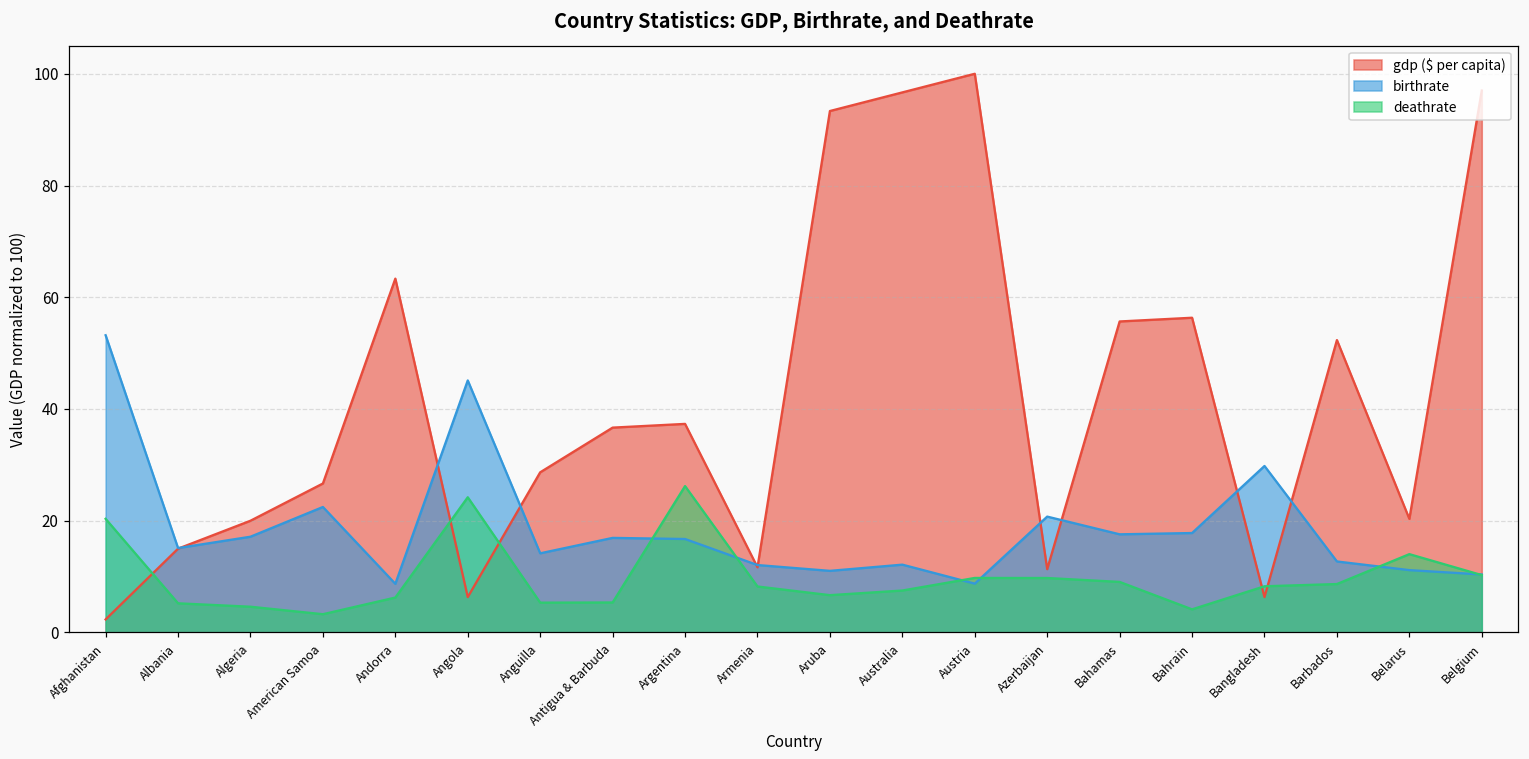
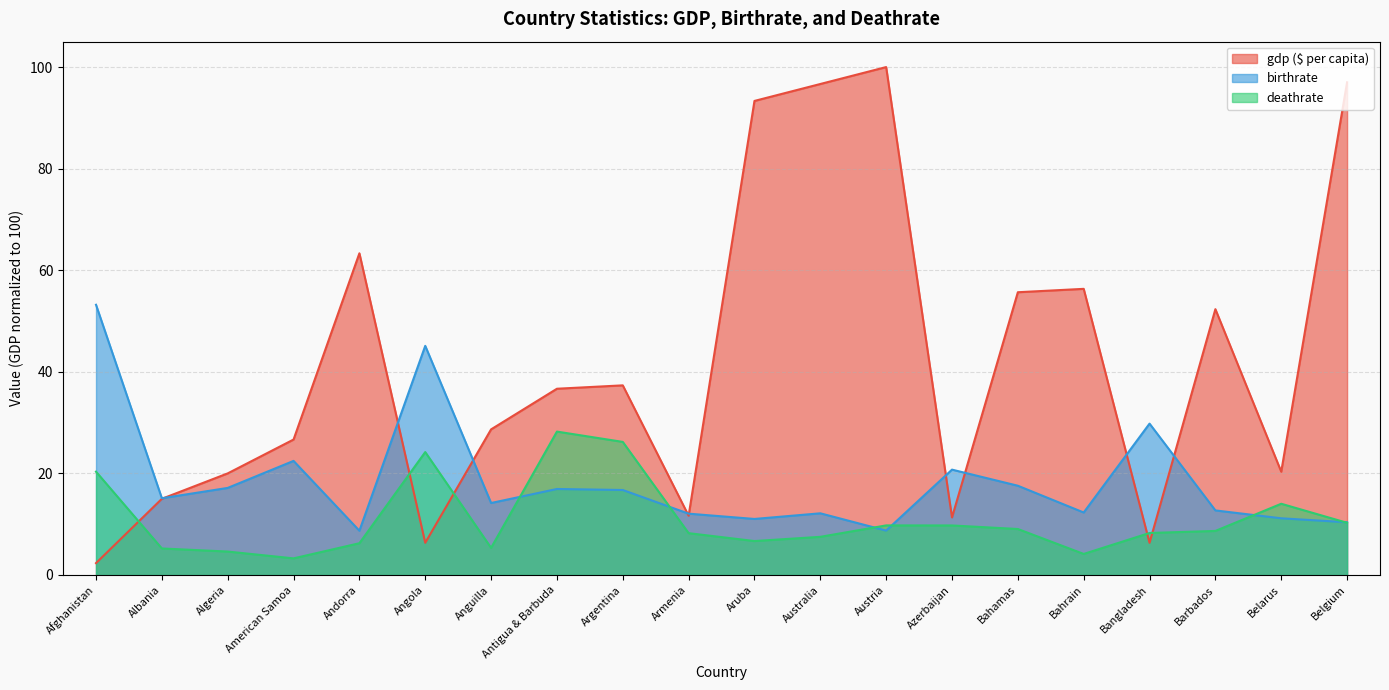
  {
    "gdp ($ per capita)": {
      "Afghanistan": 2,
      "Algeria": 20,
      "American Samoa": 27,
      "Andorra": 63,
      "Angola": 6,
      "Anguilla": 29,
      "Antigua & Barbuda": 37,
      "Argentina": 37,
      "Aruba": 93,
      "Australia": 97,
      "Austria": 100,
      "Azerbaijan": 11,
      "Bahamas": 56,
      "Bahrain": 56,
      "Bangladesh": 6,
      "Barbados": 52,
      "Belarus": 20
    },
    "birthrate": {
      "Afghanistan": 53,
      "Algeria": 17,
      "American Samoa": 22,
      "Andorra": 9,
      "Angola": 45,
      "Anguilla": 14,
      "Antigua & Barbuda": 17,
      "Argentina": 17,
      "Aruba": 11,
      "Australia": 12,
      "Austria": 9,
      "Azerbaijan": 21,
      "Bahamas": 18,
-     "Bahrain": 18,
+     "Bahrain": 12,
      "Bangladesh": 30,
      "Barbados": 13,
      "Belarus": 11
    },
    "deathrate": {
      "Afghanistan": 20,
      "Albania": 5,
      "Algeria": 5,
      "American Samoa": 3,
      "Andorra": 6,
      "Angola": 24,
      "Anguilla": 5,
-     "Antigua & Barbuda": 5,
+     "Antigua & Barbuda": 28,
      "Argentina": 26,
      "Armenia": 8,
      "Aruba": 7,
      "Australia": 8,
      "Austria": 10,
      "Azerbaijan": 10,
      "Bahamas": 9,
      "Bahrain": 4,
      "Bangladesh": 8,
      "Barbados": 9,
      "Belarus": 14
    }
  }
